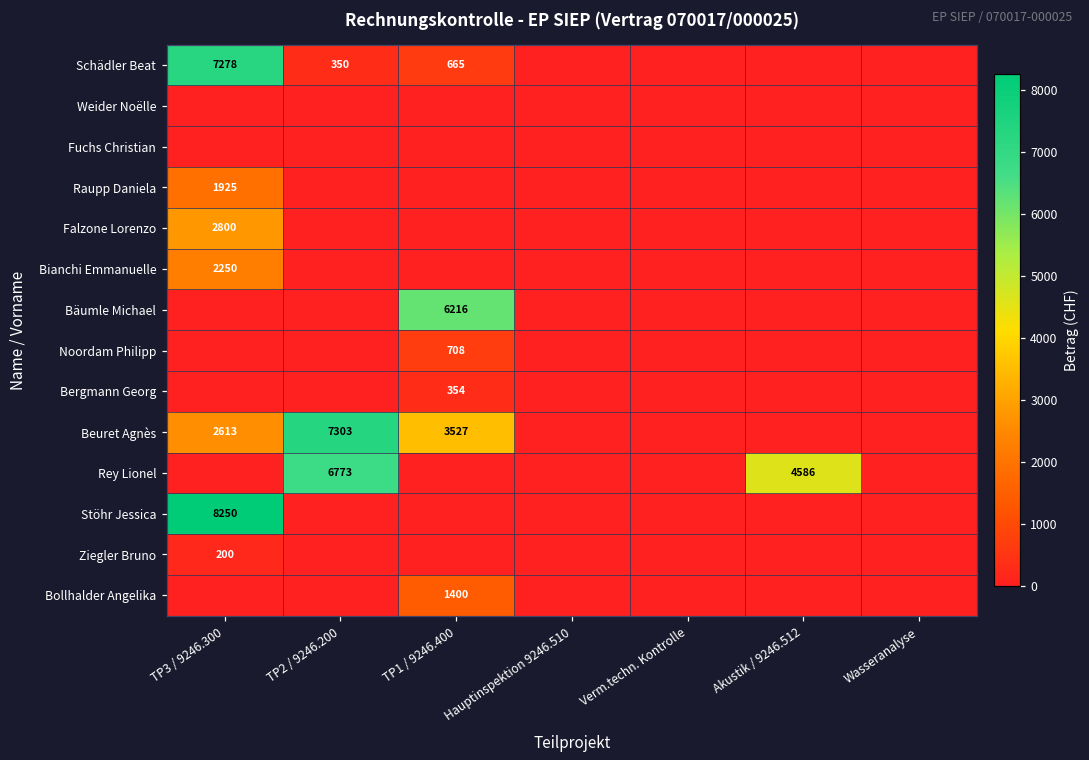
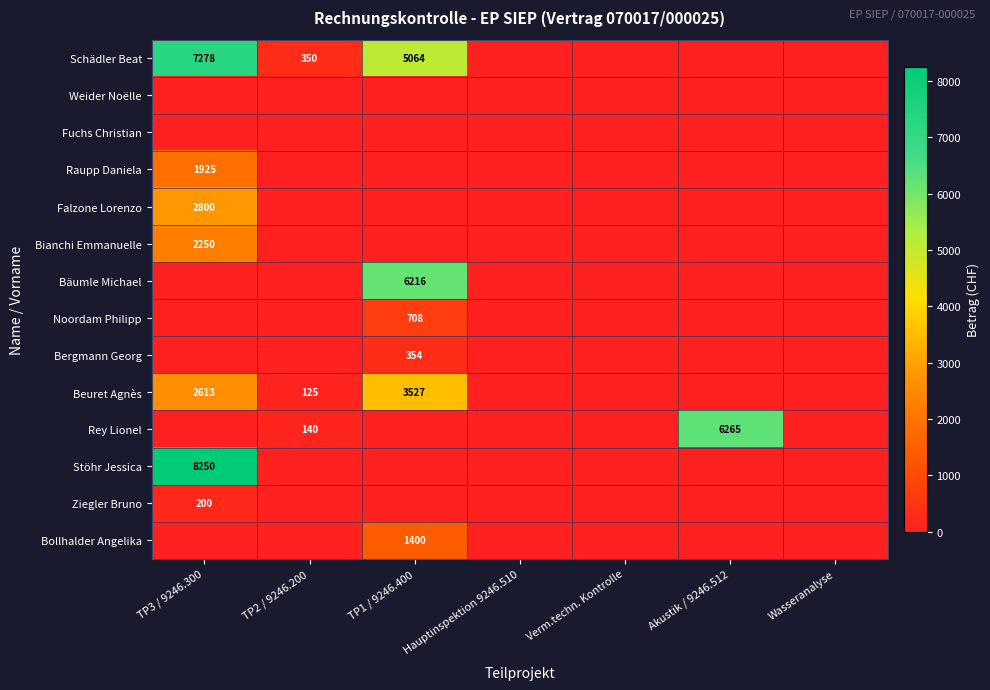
  {
    "Schädler Beat": {
      "TP3 / 9246.300": 7278,
      "TP2 / 9246.200": 350,
-     "TP1 / 9246.400": 665
+     "TP1 / 9246.400": 5064
    },
    "Raupp Daniela": {
      "TP3 / 9246.300": 1925
    },
    "Falzone Lorenzo": {
      "TP3 / 9246.300": 2800
    },
    "Bianchi Emmanuelle": {
      "TP3 / 9246.300": 2250
    },
    "Bäumle Michael": {
      "TP1 / 9246.400": 6216
    },
    "Noordam Philipp": {
      "TP1 / 9246.400": 708
    },
    "Bergmann Georg": {
      "TP1 / 9246.400": 354
    },
    "Beuret Agnès": {
      "TP3 / 9246.300": 2613,
-     "TP2 / 9246.200": 7303,
+     "TP2 / 9246.200": 125,
      "TP1 / 9246.400": 3527
    },
    "Rey Lionel": {
-     "TP2 / 9246.200": 6773,
-     "Akustik / 9246.512": 4586
+     "TP2 / 9246.200": 140,
+     "Akustik / 9246.512": 6265
    },
    "Stöhr Jessica": {
      "TP3 / 9246.300": 8250
    },
    "Ziegler Bruno": {
      "TP3 / 9246.300": 200
    },
    "Bollhalder Angelika": {
      "TP1 / 9246.400": 1400
    }
  }
